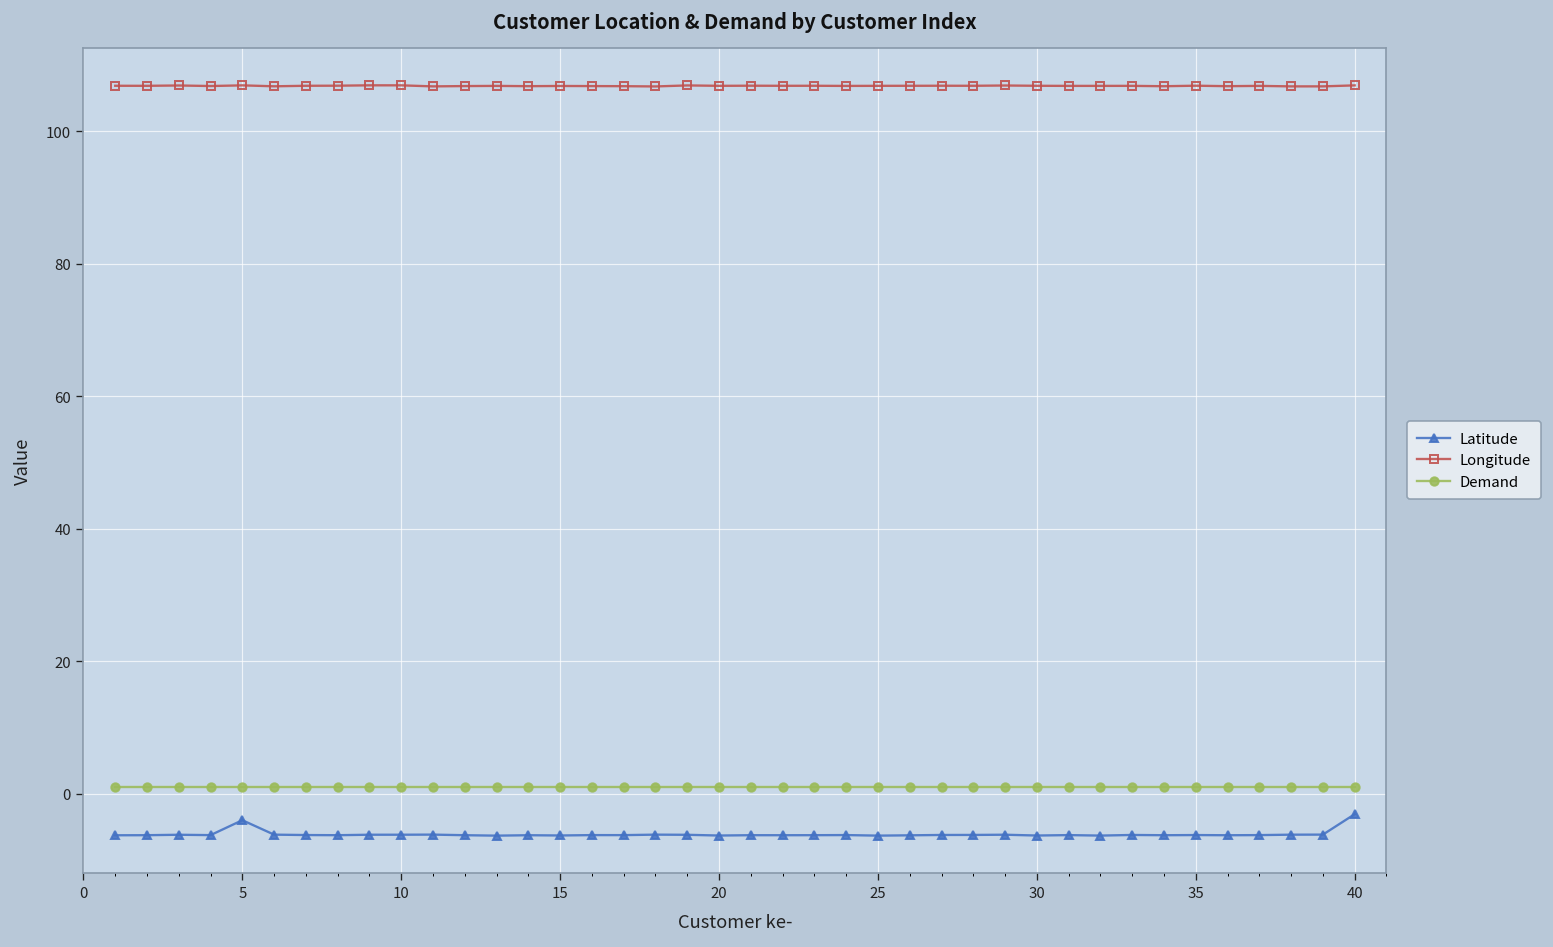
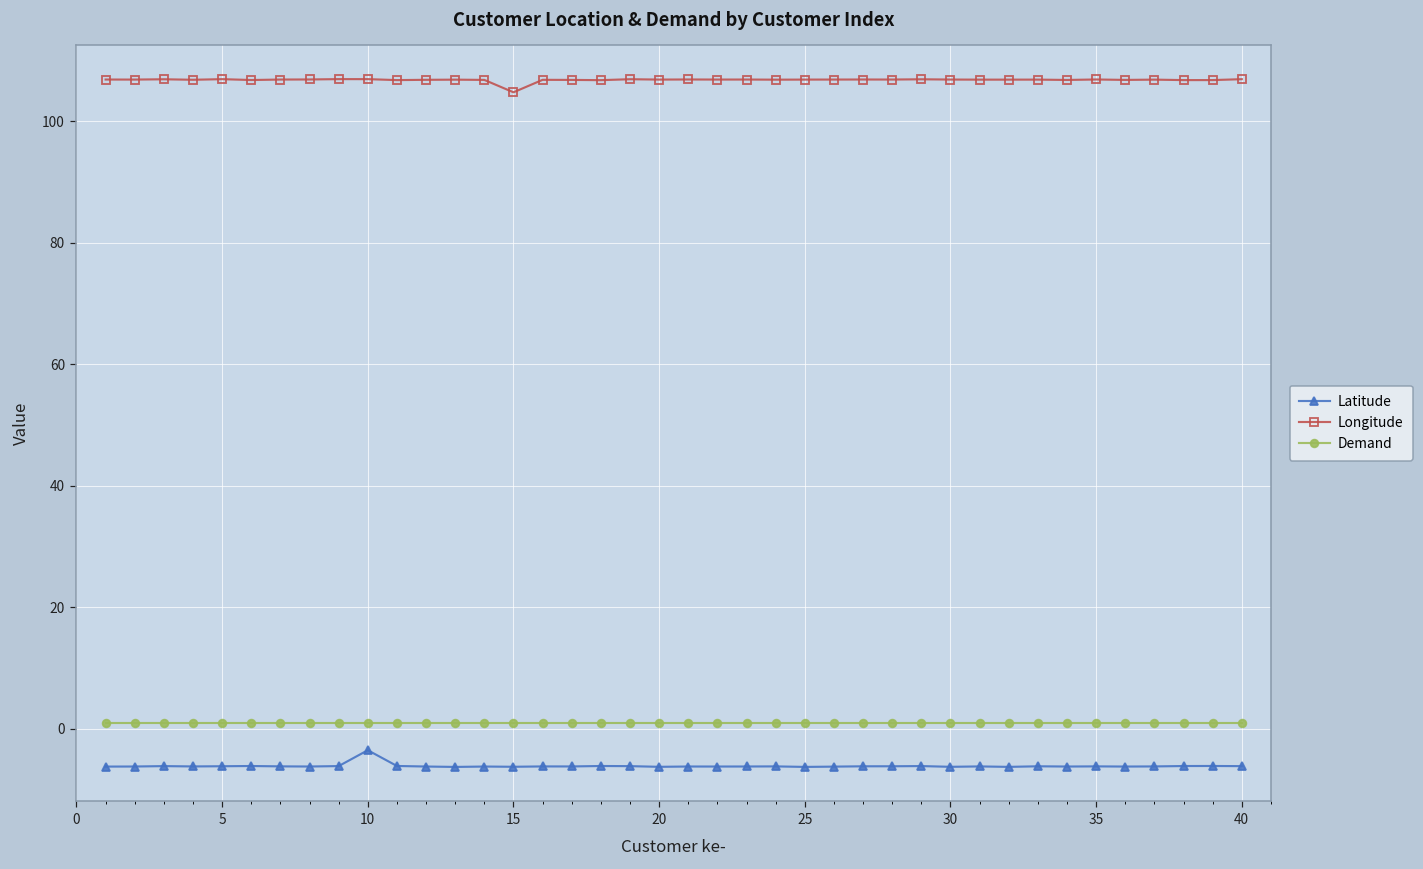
  {
    "Latitude": {
-     "5": -4,
-     "10": -6,
+     "5": -6,
+     "10": -4,
      "15": -6,
      "20": -6,
      "25": -6,
      "30": -6,
      "35": -6,
-     "40": -3
+     "40": -6
    },
    "Longitude": {
      "5": 107,
      "10": 107,
-     "15": 107,
+     "15": 105,
      "20": 107,
      "25": 107,
      "30": 107,
      "35": 107,
      "40": 107
    },
    "Demand": {
      "5": 1,
      "10": 1,
      "15": 1,
      "20": 1,
      "25": 1,
      "30": 1,
      "35": 1,
      "40": 1
    }
  }
